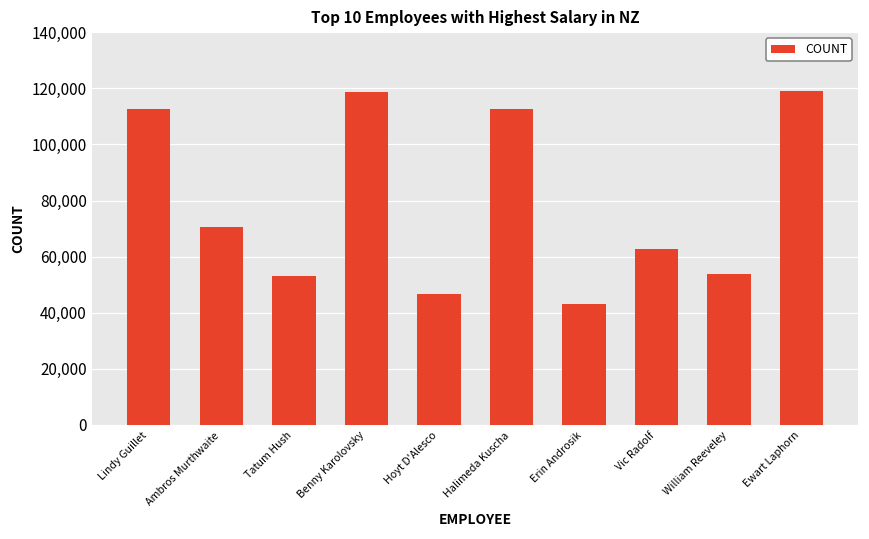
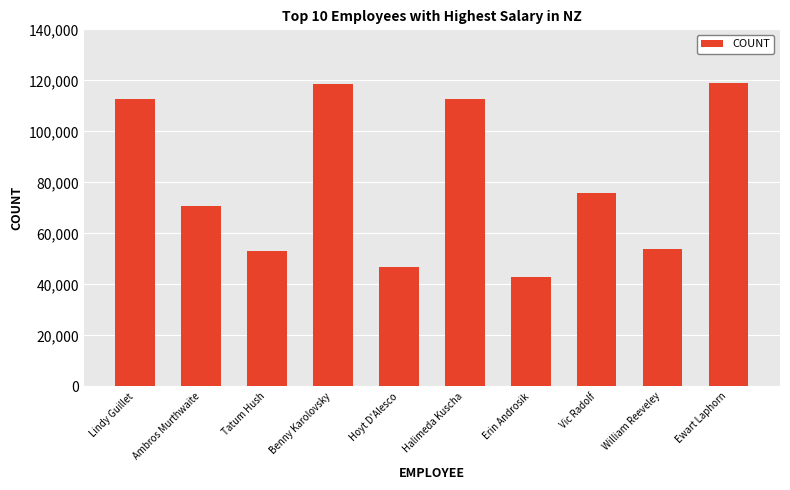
  {
    "Lindy Guillet": "113,000",
    "Ambros Murthwaite": "71,000",
    "Tatum Hush": "53,000",
    "Benny Karolovsky": "119,000",
    "Hoyt D'Alesco": "47,000",
    "Halimeda Kuscha": "113,000",
    "Erin Androsik": "43,000",
-   "Vic Radolf": "63,000",
+   "Vic Radolf": "76,000",
    "William Reeveley": "54,000",
    "Ewart Laphorn": "119,000"
  }
